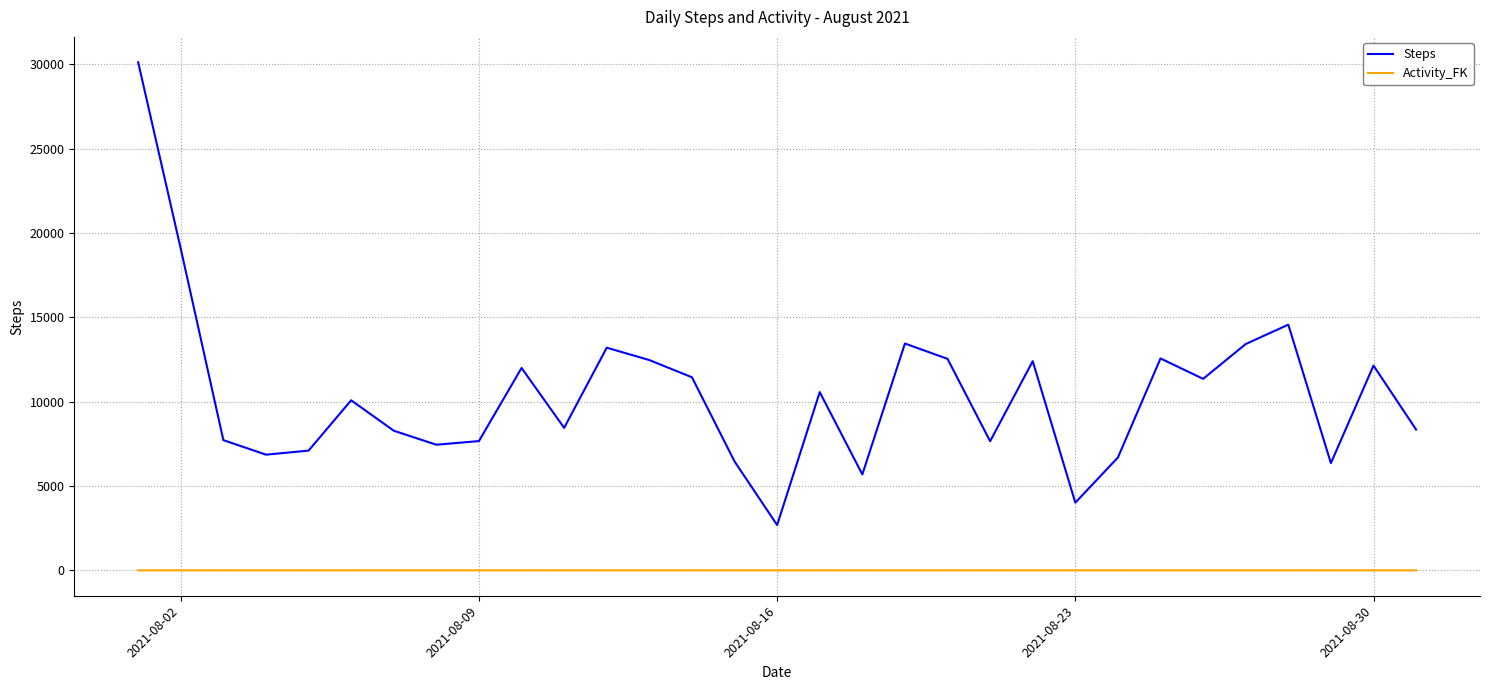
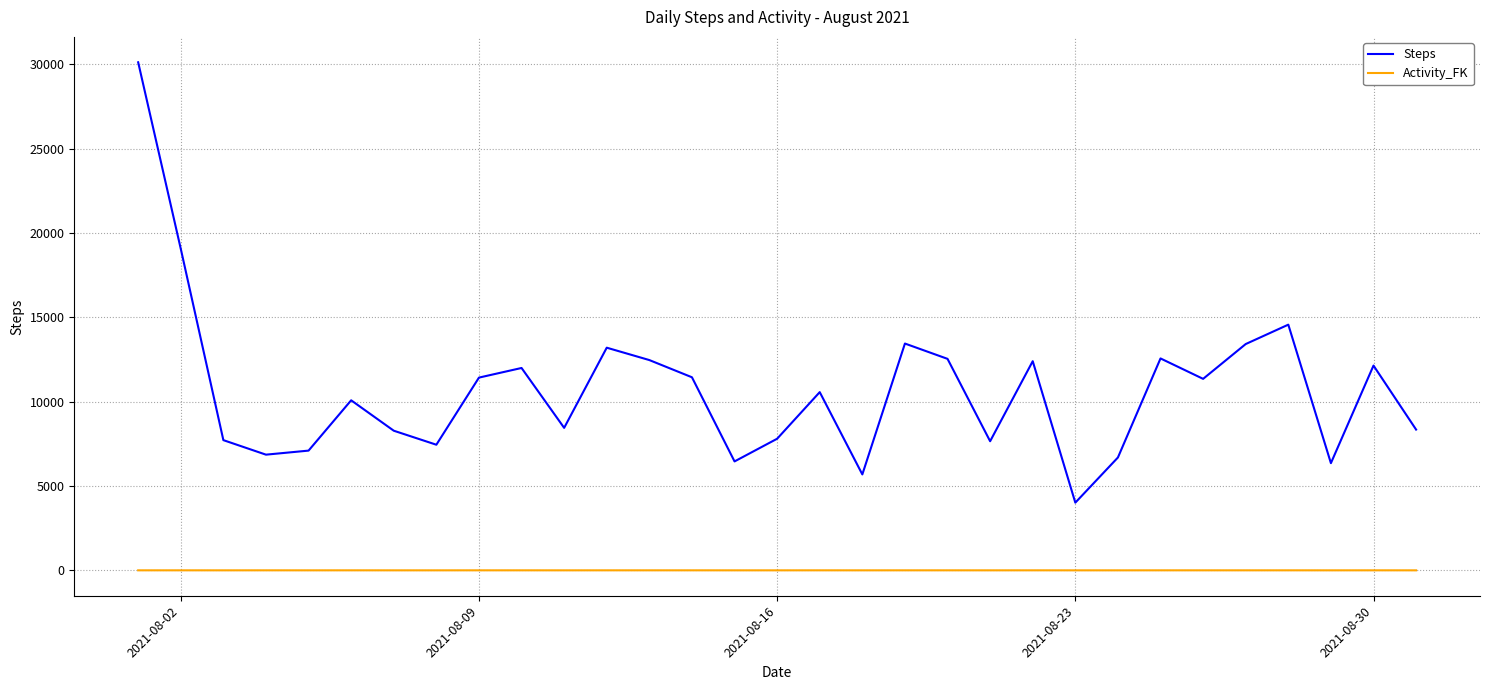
  {
    "Steps": {
      "2021-08-02": 19100,
-     "2021-08-09": 7700,
-     "2021-08-16": 2700,
+     "2021-08-09": 11400,
+     "2021-08-16": 7800,
      "2021-08-23": 4000,
      "2021-08-30": 12100
    },
    "Activity_FK": {
      "2021-08-02": 0,
      "2021-08-09": 0,
      "2021-08-16": 0,
      "2021-08-23": 0,
      "2021-08-30": 0
    }
  }
